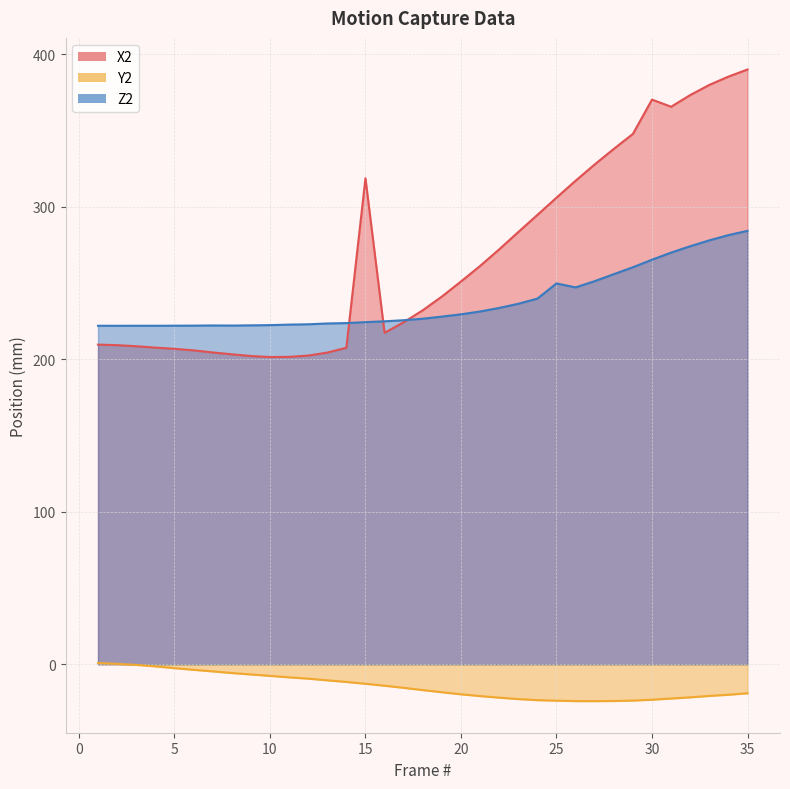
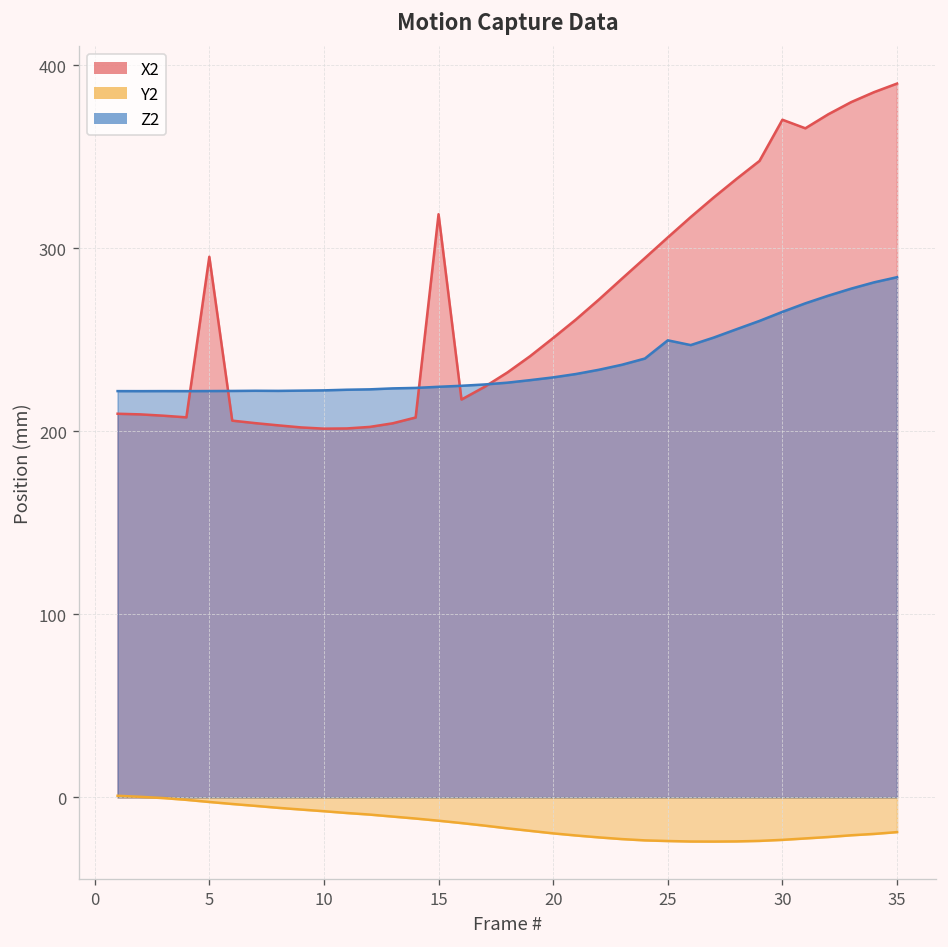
  {
    "X2": {
-     "5": 207,
+     "5": 295,
      "10": 201,
      "15": 319,
      "20": 251,
      "25": 306,
      "30": 370,
      "35": 390
    },
    "Z2": {
      "5": 222,
      "10": 222,
      "15": 224,
      "20": 229,
      "25": 250,
      "30": 265,
      "35": 284
    }
  }
